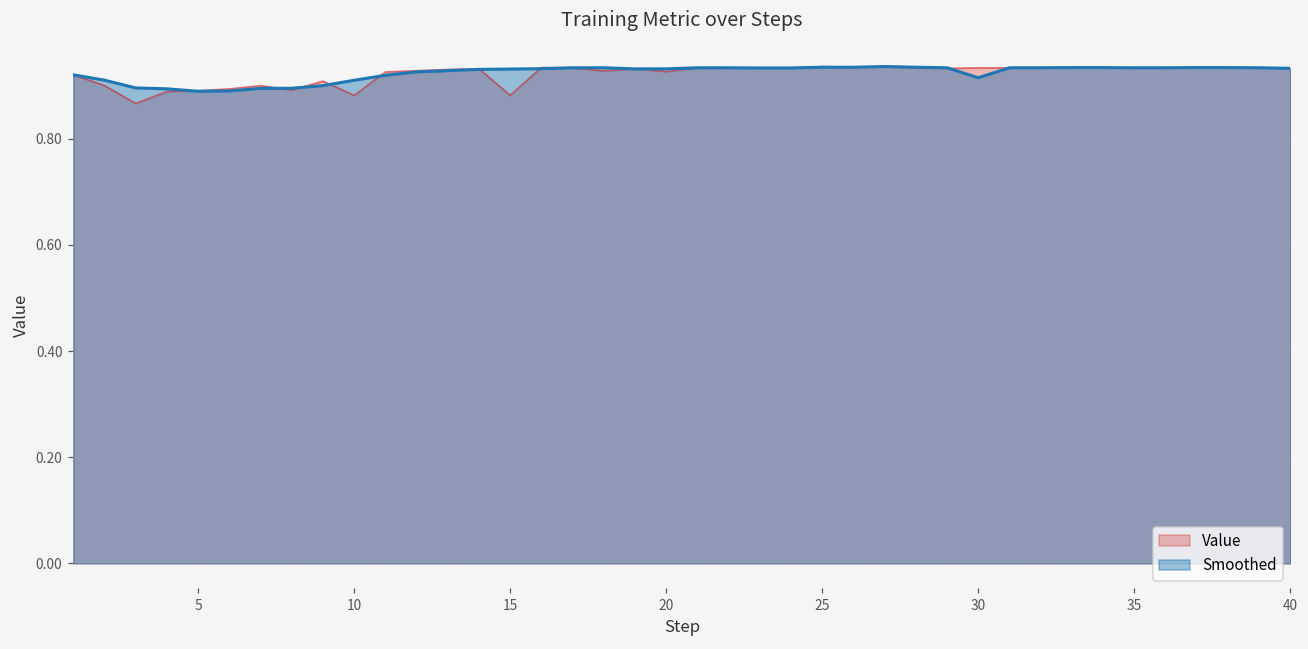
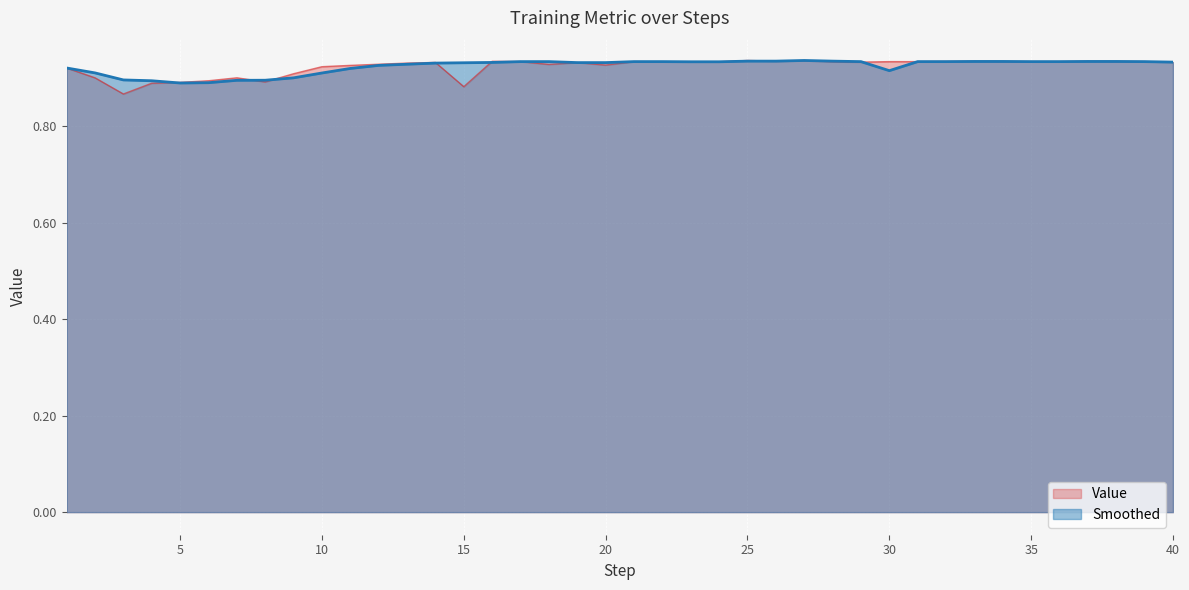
  {
    "Value": {
-     "10": 0.88,
+     "10": 0.92,
      "15": 0.88,
      "30": 0.93
    },
    "Smoothed": {
      "10": 0.91,
      "15": 0.93,
      "30": 0.92
    }
  }
